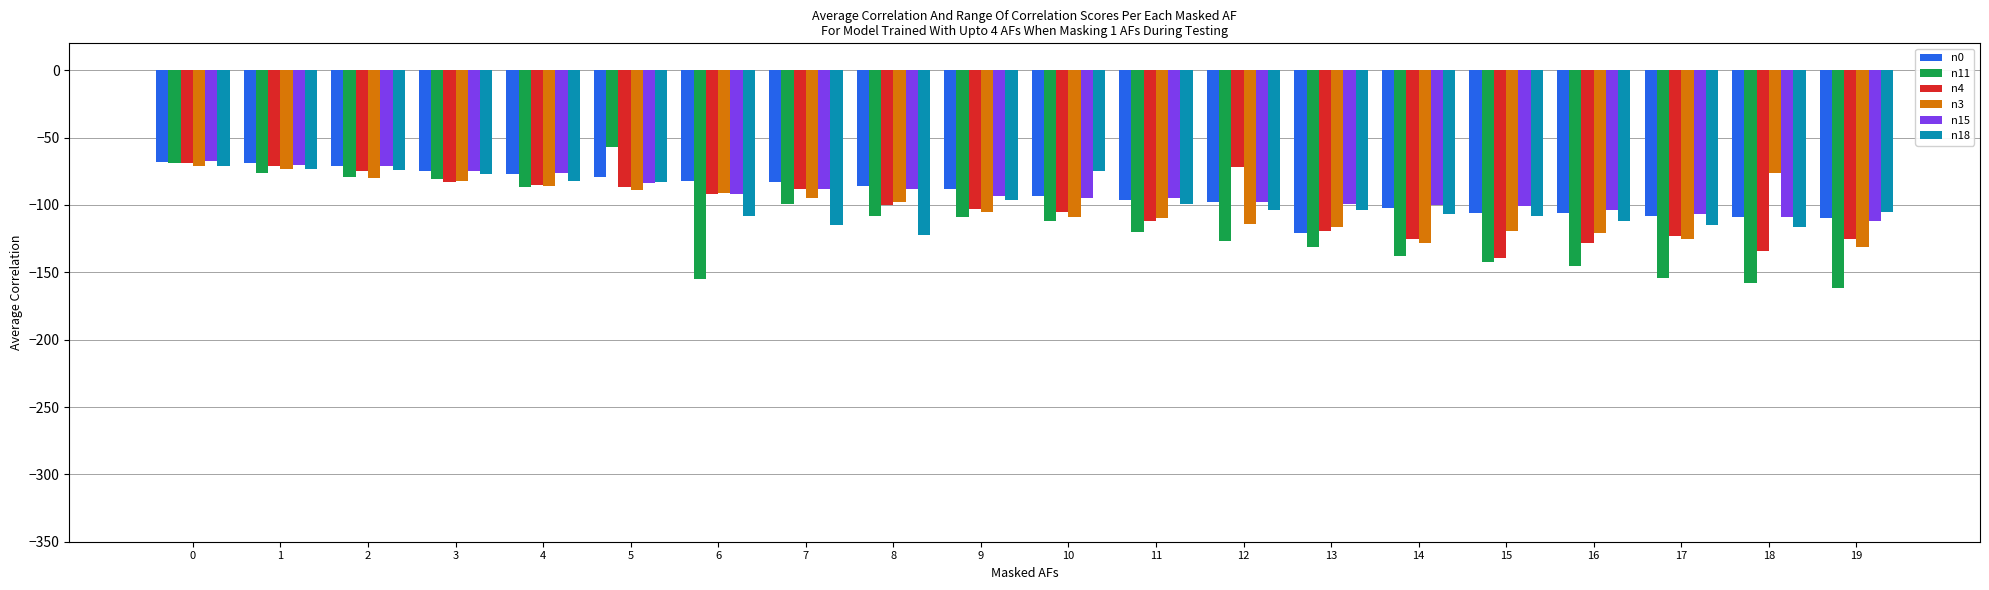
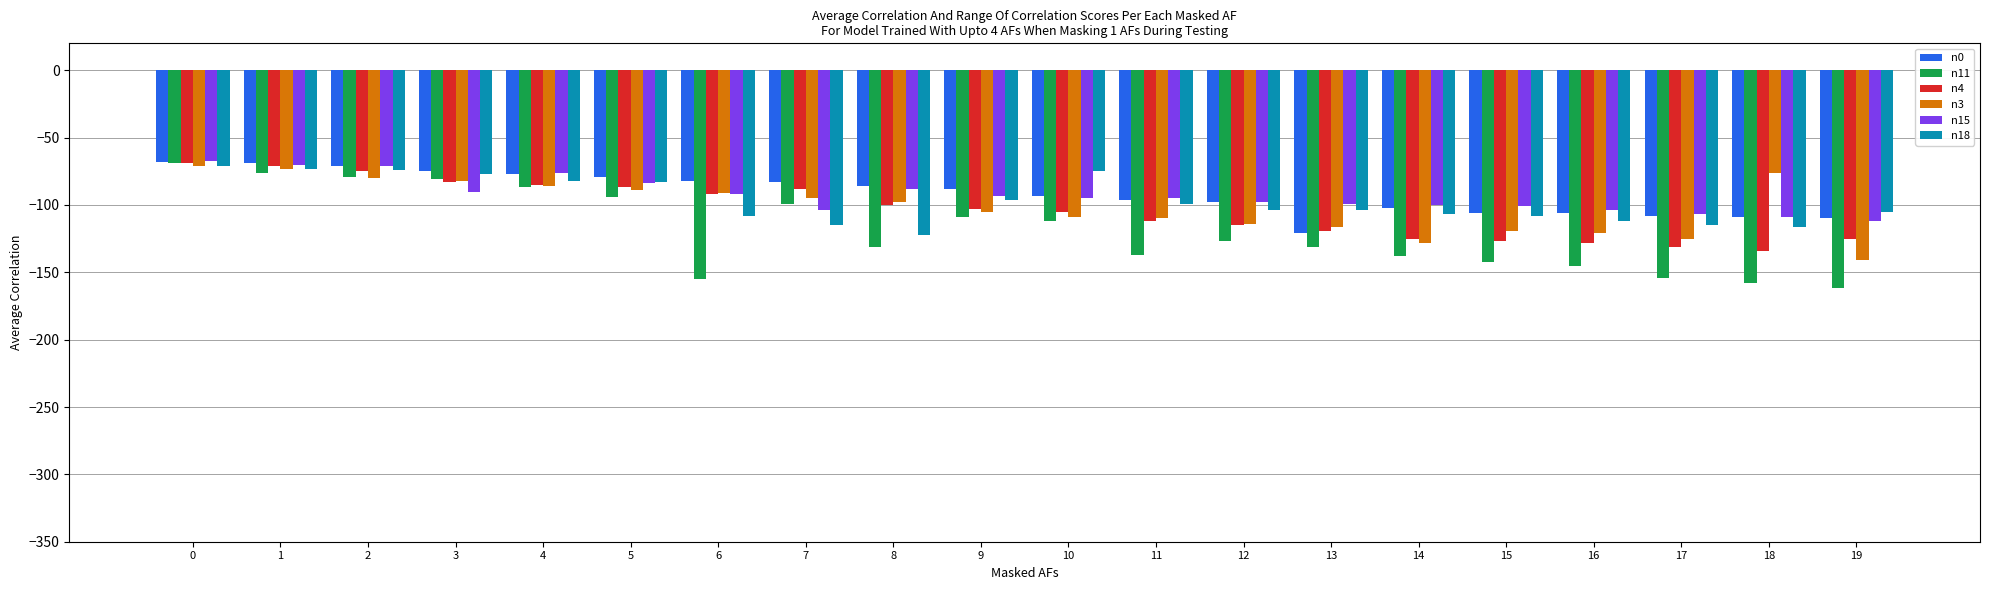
  {
    "n0": {
      "0": -68,
      "1": -69,
      "2": -71,
      "3": -75,
      "4": -77,
      "5": -79,
      "6": -82,
      "7": -83,
      "8": -86,
      "9": -88,
      "10": -93,
      "11": -96,
      "12": -98,
      "13": -121,
      "14": -102,
      "15": -106,
      "16": -106,
      "17": -108,
      "18": -109,
      "19": -110
    },
    "n11": {
      "0": -69,
      "1": -76,
      "2": -79,
      "3": -81,
      "4": -87,
-     "5": -57,
+     "5": -94,
      "6": -155,
      "7": -99,
-     "8": -108,
+     "8": -131,
      "9": -109,
      "10": -112,
-     "11": -120,
+     "11": -137,
      "12": -127,
      "13": -131,
      "14": -138,
      "15": -142,
      "16": -145,
      "17": -154,
      "18": -158,
      "19": -162
    },
    "n4": {
      "0": -69,
      "1": -71,
      "2": -75,
      "3": -83,
      "4": -85,
      "5": -87,
      "6": -92,
      "7": -88,
      "8": -100,
      "9": -103,
      "10": -105,
      "11": -112,
-     "12": -72,
+     "12": -115,
      "13": -119,
      "14": -125,
-     "15": -139,
+     "15": -127,
      "16": -128,
-     "17": -123,
+     "17": -131,
      "18": -134,
      "19": -125
    },
    "n3": {
      "0": -71,
      "1": -73,
      "2": -80,
      "3": -82,
      "4": -86,
      "5": -89,
      "6": -91,
      "7": -95,
      "8": -98,
      "9": -105,
      "10": -109,
      "11": -110,
      "12": -114,
      "13": -116,
      "14": -128,
      "15": -119,
      "16": -121,
      "17": -125,
      "18": -76,
-     "19": -131
+     "19": -141
    },
    "n15": {
      "0": -67,
      "1": -70,
      "2": -71,
-     "3": -75,
+     "3": -90,
      "4": -76,
      "5": -84,
      "6": -92,
-     "7": -88,
+     "7": -104,
      "8": -88,
      "9": -93,
      "10": -95,
      "11": -95,
      "12": -98,
      "13": -99,
      "14": -100,
      "15": -101,
      "16": -104,
      "17": -107,
      "18": -109,
      "19": -112
    },
    "n18": {
      "0": -71,
      "1": -73,
      "2": -74,
      "3": -77,
      "4": -82,
      "5": -83,
      "6": -108,
      "7": -115,
      "8": -122,
      "9": -96,
      "10": -75,
      "11": -99,
      "12": -104,
      "13": -104,
      "14": -107,
      "15": -108,
      "16": -112,
      "17": -115,
      "18": -116,
      "19": -105
    }
  }
